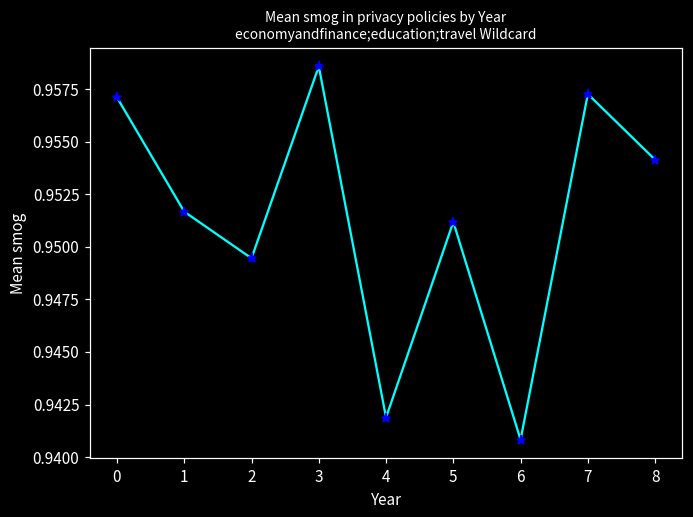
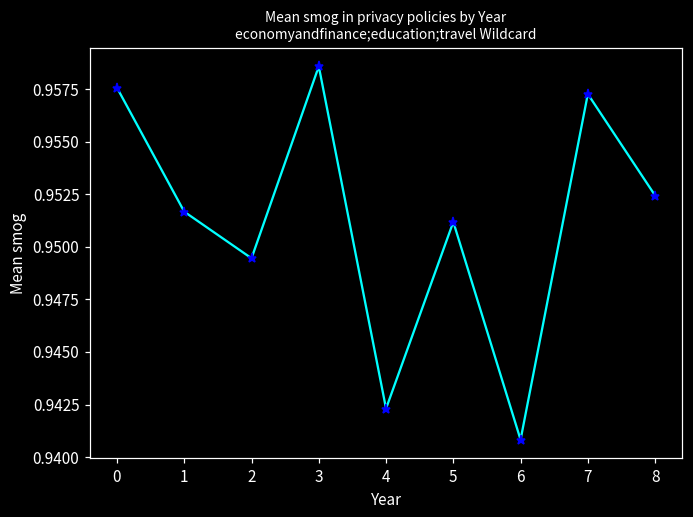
  {
-   "0": 0.9571,
+   "0": 0.9576,
    "1": 0.9517,
    "2": 0.9495,
    "3": 0.9586,
-   "4": 0.9419,
+   "4": 0.9423,
    "5": 0.9512,
    "6": 0.9408,
    "7": 0.9573,
-   "8": 0.9541
+   "8": 0.9524
  }
